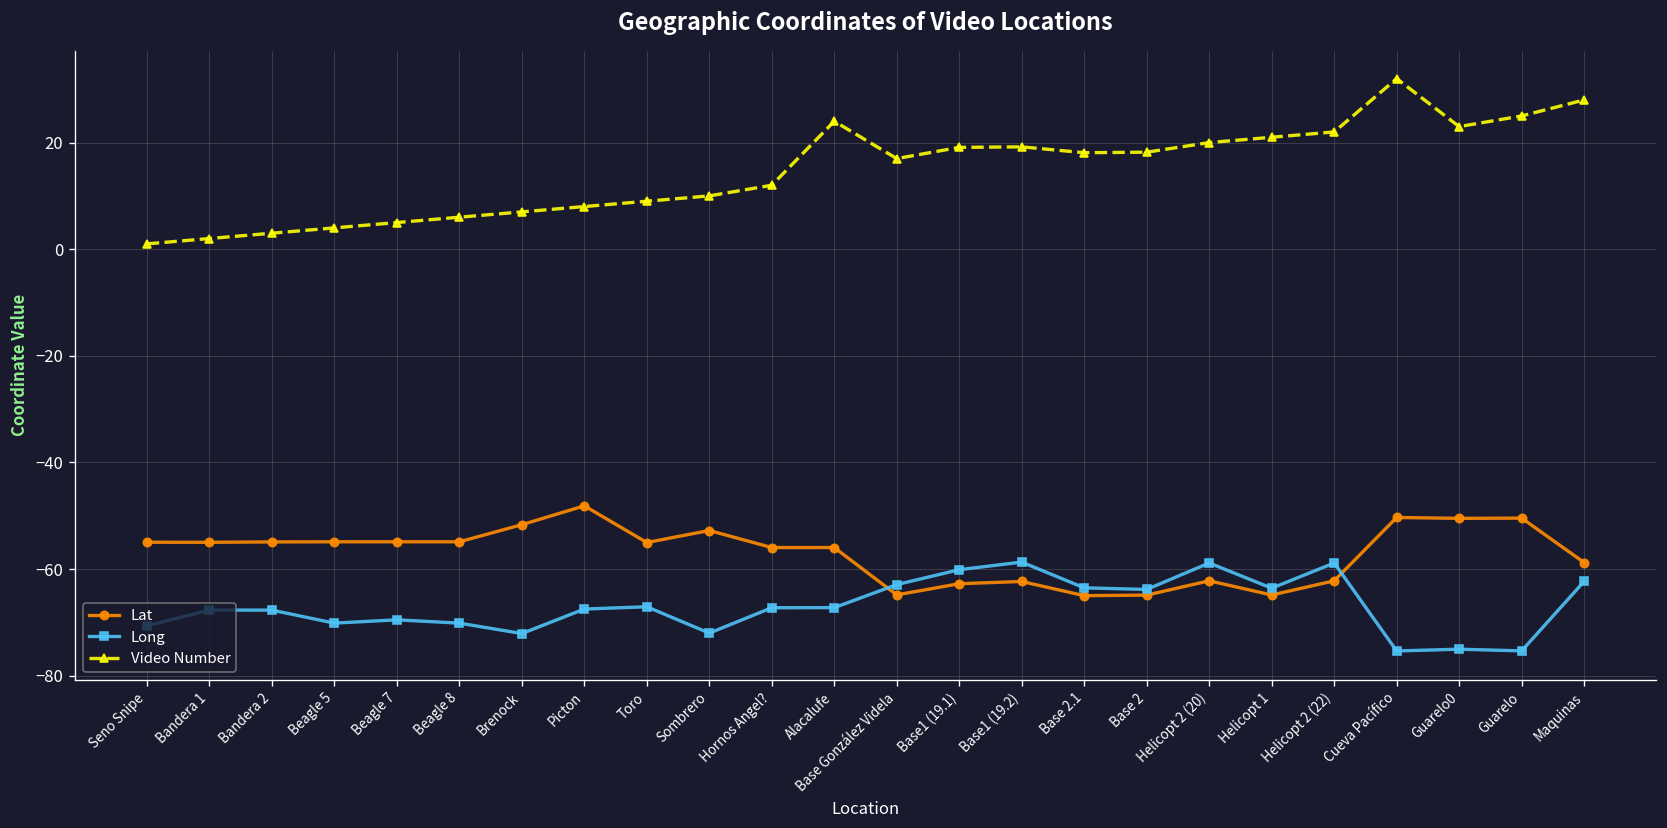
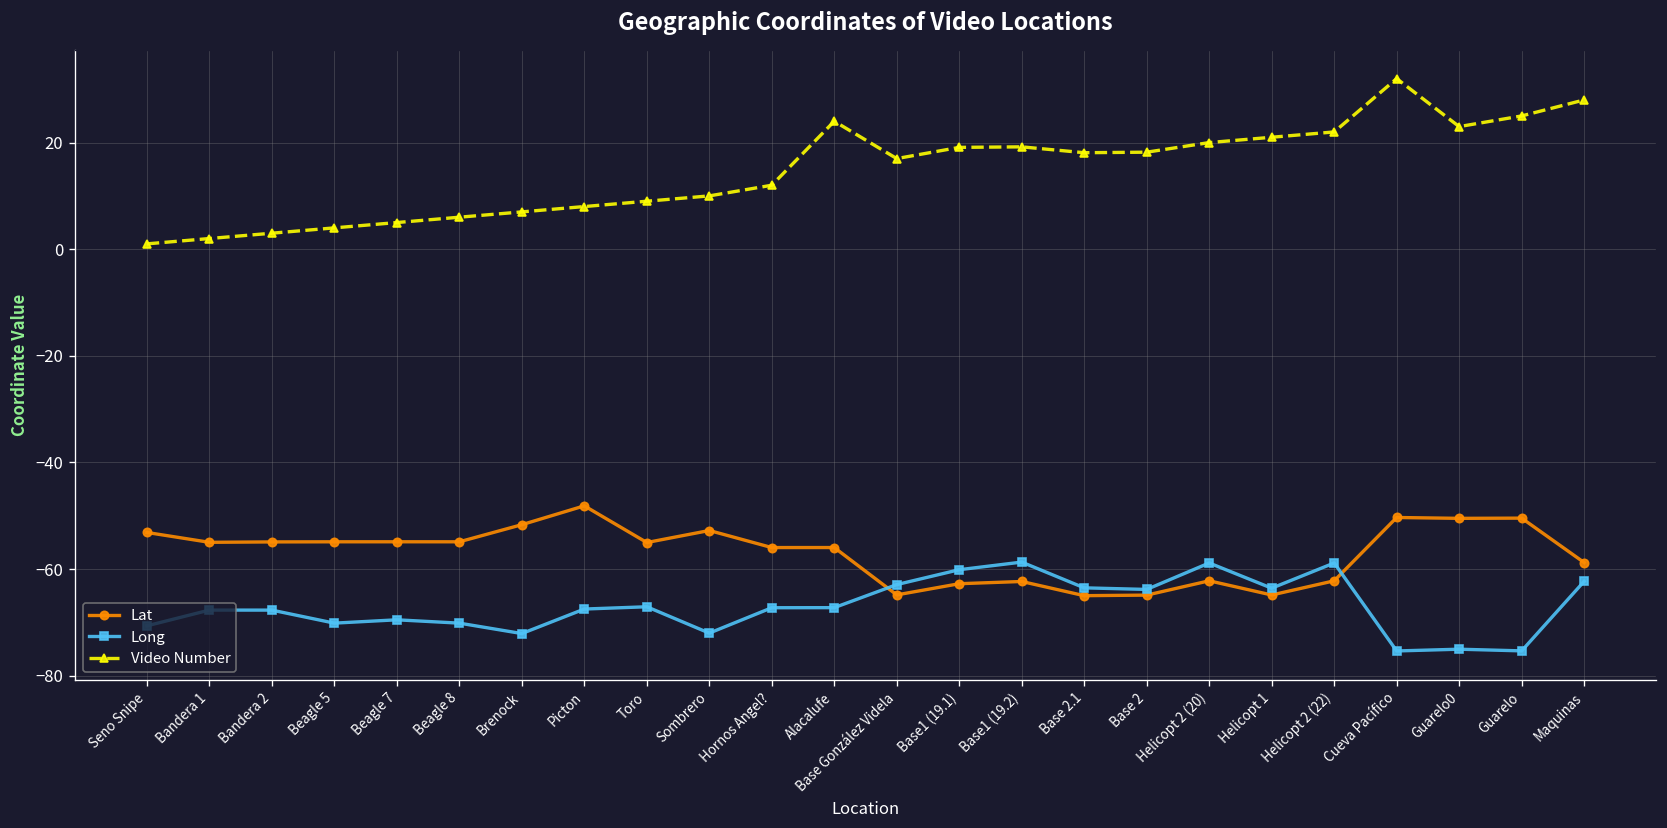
  {
    "Lat": {
-     "Seno Snipe": -55,
+     "Seno Snipe": -53,
      "Bandera 1": -55,
      "Bandera 2": -55,
      "Beagle 5": -55,
      "Beagle 7": -55,
      "Beagle 8": -55,
      "Brenock": -52,
      "Picton": -48,
      "Toro": -55,
      "Sombrero": -53,
      "Hornos Angel?": -56,
      "Alacalufe": -56,
      "Base González Videla": -65,
      "Base1 (19.1)": -63,
      "Base1 (19.2)": -62,
      "Base 2.1": -65,
      "Base 2": -65,
      "Helicopt 2 (20)": -62,
      "Helicopt 1": -65,
      "Helicopt 2 (22)": -62,
      "Cueva Pacífico": -50,
      "Guarelo0": -50,
      "Guarelo": -50,
      "Maquinas": -59
    },
    "Long": {
      "Bandera 2": -68,
      "Beagle 5": -70,
      "Beagle 7": -70,
      "Beagle 8": -70,
      "Brenock": -72,
      "Picton": -68,
      "Toro": -67,
      "Sombrero": -72,
      "Hornos Angel?": -67,
      "Alacalufe": -67,
      "Base González Videla": -63,
      "Base1 (19.1)": -60,
      "Base1 (19.2)": -59,
      "Base 2.1": -64,
      "Base 2": -64,
      "Helicopt 2 (20)": -59,
      "Helicopt 1": -64,
      "Helicopt 2 (22)": -59,
      "Cueva Pacífico": -75,
      "Guarelo0": -75,
      "Guarelo": -75,
      "Maquinas": -62
    },
    "Video Number": {
      "Seno Snipe": 1,
      "Bandera 1": 2,
      "Bandera 2": 3,
      "Beagle 5": 4,
      "Beagle 7": 5,
      "Beagle 8": 6,
      "Brenock": 7,
      "Picton": 8,
      "Toro": 9,
      "Sombrero": 10,
      "Hornos Angel?": 12,
      "Alacalufe": 24,
      "Base González Videla": 17,
      "Base1 (19.1)": 19,
      "Base1 (19.2)": 19,
      "Base 2.1": 18,
      "Base 2": 18,
      "Helicopt 2 (20)": 20,
      "Helicopt 1": 21,
      "Helicopt 2 (22)": 22,
      "Cueva Pacífico": 32,
      "Guarelo0": 23,
      "Guarelo": 25,
      "Maquinas": 28
    }
  }
